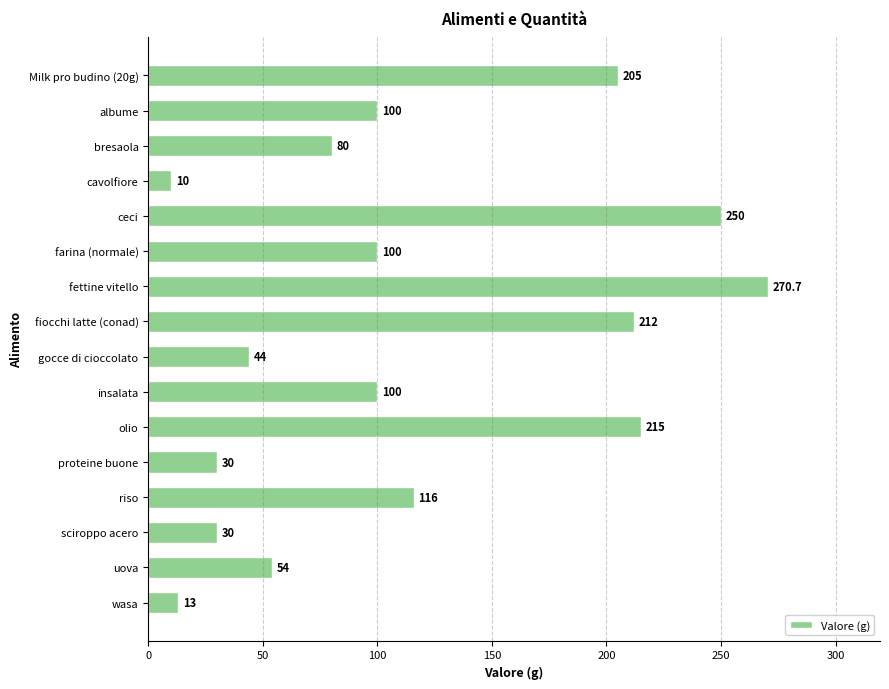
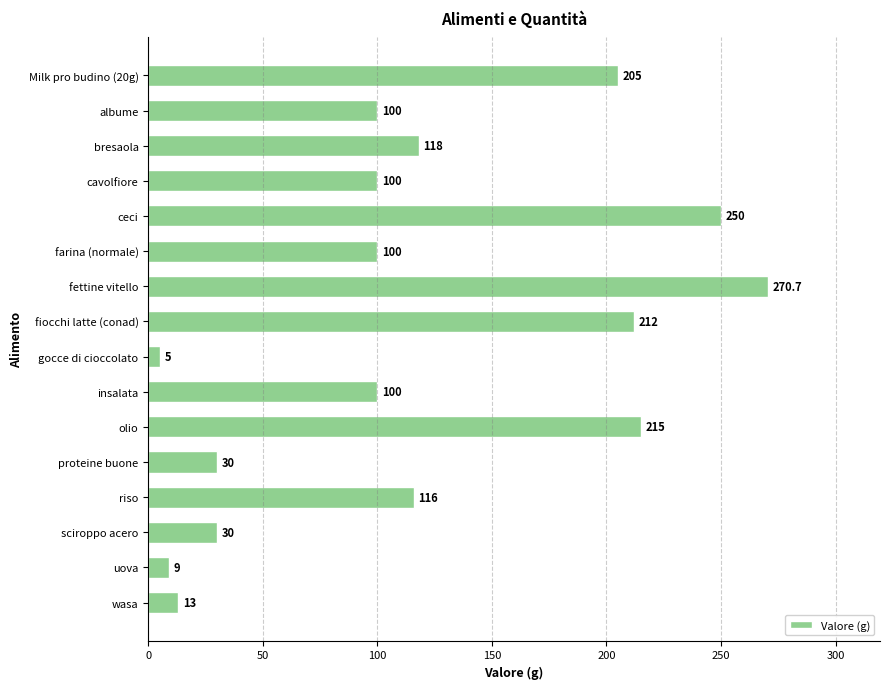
  {
    "Milk pro budino (20g)": 205,
    "albume": 100,
-   "bresaola": 80,
-   "cavolfiore": 10,
+   "bresaola": 118,
+   "cavolfiore": 100,
    "ceci": 250,
    "farina (normale)": 100,
    "fettine vitello": 270.7,
    "fiocchi latte (conad)": 212,
-   "gocce di cioccolato": 44,
+   "gocce di cioccolato": 5,
    "insalata": 100,
    "olio": 215,
    "proteine buone": 30,
    "riso": 116,
    "sciroppo acero": 30,
-   "uova": 54,
+   "uova": 9,
    "wasa": 13
  }
